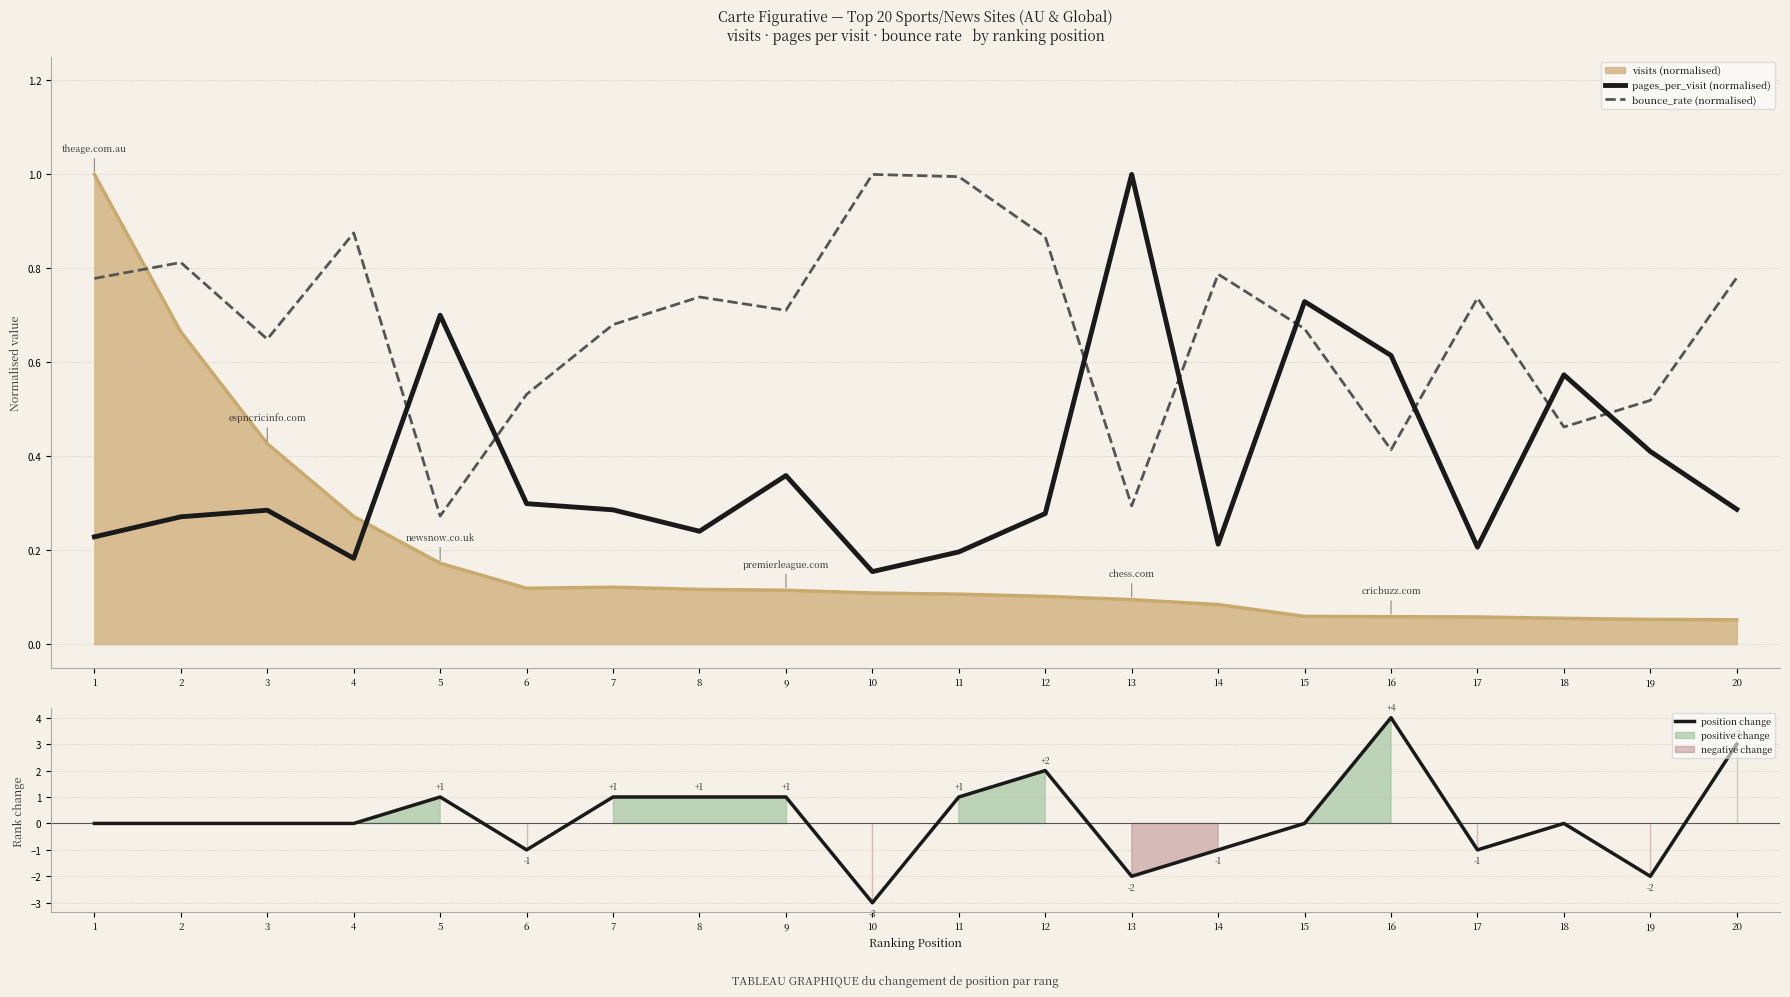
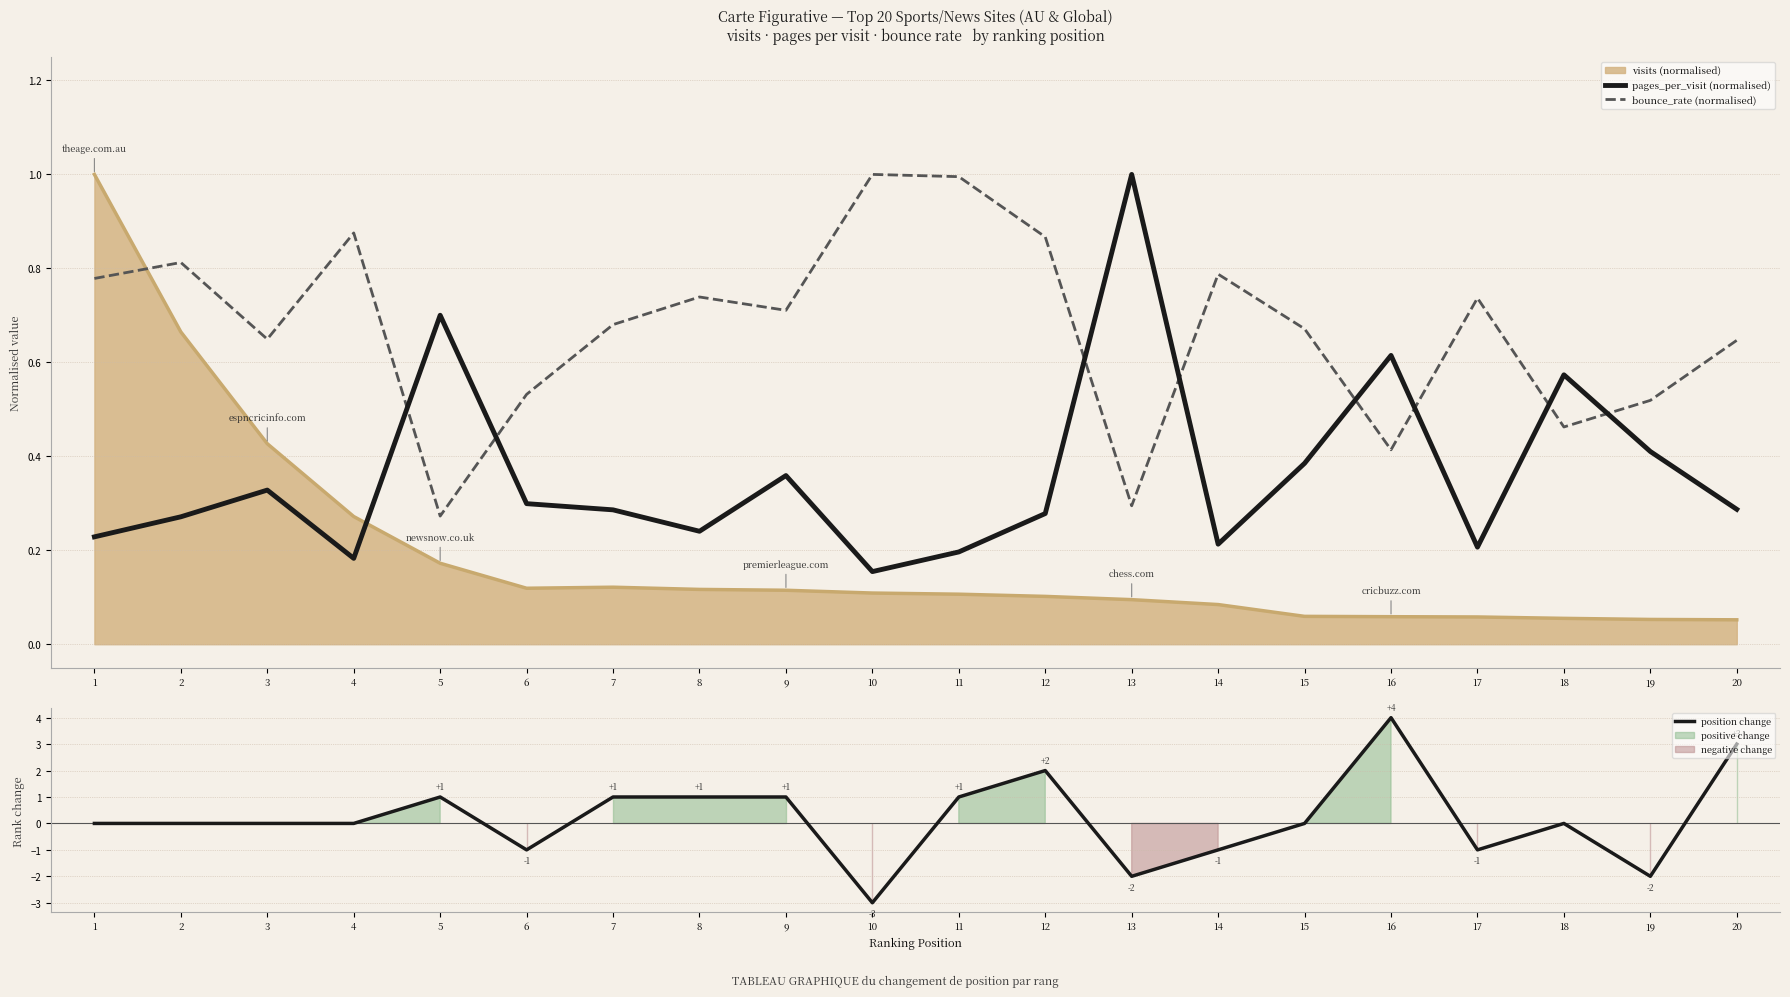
  {
    "Carte Figurative — Top 20 Sports/News Sites (AU & Global) visits · pages per visit · bounce rate by ranking position": {
      "visits (normalised)": {
        "1": 1.00,
        "2": 0.66,
        "3": 0.43,
        "4": 0.27,
        "5": 0.17,
        "6": 0.12,
        "7": 0.12,
        "8": 0.12,
        "9": 0.11,
        "10": 0.11,
        "11": 0.11,
        "12": 0.10,
        "13": 0.09,
        "14": 0.08,
        "15": 0.06,
        "16": 0.06,
        "17": 0.06,
        "18": 0.06,
        "19": 0.05,
        "20": 0.05
      },
      "pages_per_visit (normalised)": {
        "1": 0.23,
        "2": 0.27,
-       "3": 0.29,
+       "3": 0.33,
        "4": 0.18,
        "5": 0.70,
        "6": 0.30,
        "7": 0.29,
        "8": 0.24,
        "9": 0.36,
        "10": 0.15,
        "11": 0.20,
        "12": 0.28,
        "13": 1.00,
        "14": 0.21,
-       "15": 0.73,
+       "15": 0.39,
        "16": 0.61,
        "17": 0.21,
        "18": 0.57,
        "19": 0.41,
        "20": 0.29
      },
      "bounce_rate (normalised)": {
        "1": 0.78,
        "2": 0.81,
        "3": 0.65,
        "4": 0.88,
        "5": 0.27,
        "6": 0.53,
        "7": 0.68,
        "8": 0.74,
        "9": 0.71,
        "10": 1.00,
        "11": 1.00,
        "12": 0.87,
        "13": 0.29,
        "14": 0.79,
        "15": 0.67,
        "16": 0.41,
        "17": 0.74,
        "18": 0.46,
        "19": 0.52,
-       "20": 0.78
+       "20": 0.65
      }
    }
  }
